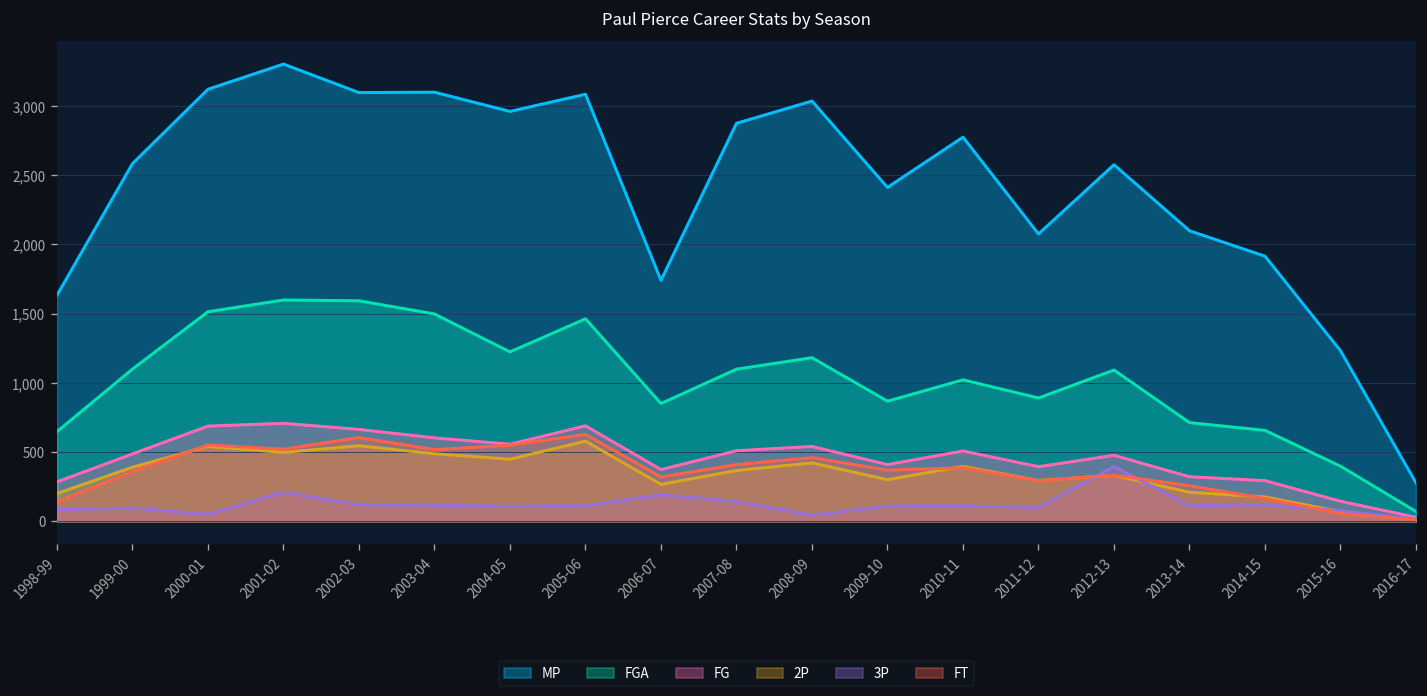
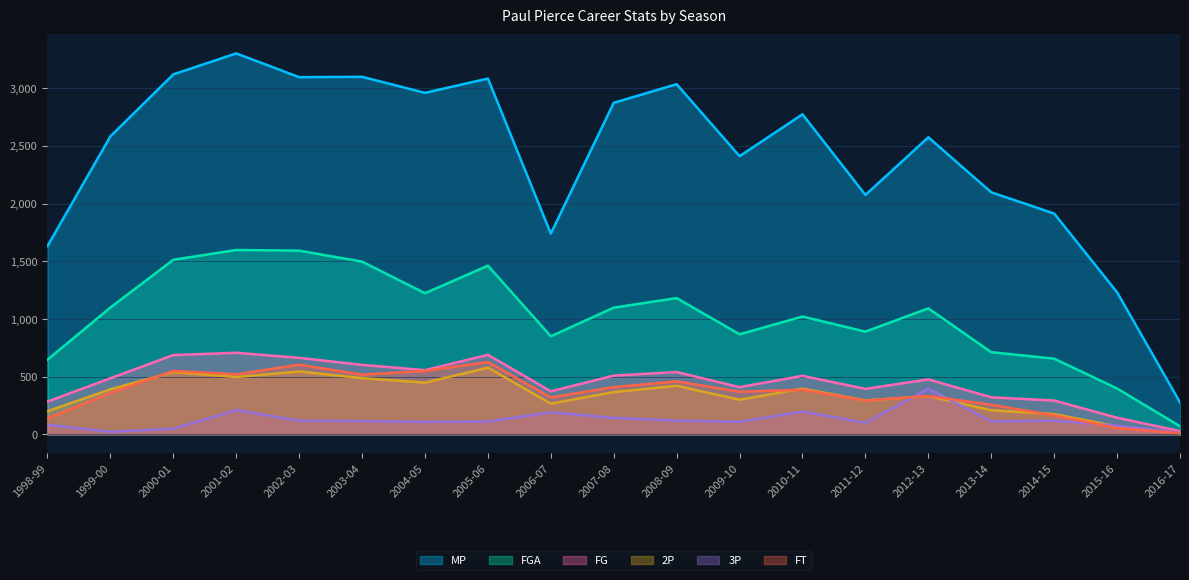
  {
    "3P": {
      "1998-99": 80,
-     "1999-00": 100,
+     "1999-00": 20,
      "2000-01": 50,
      "2001-02": 210,
      "2002-03": 120,
      "2003-04": 120,
      "2004-05": 110,
      "2005-06": 110,
      "2006-07": 190,
      "2007-08": 140,
-     "2008-09": 40,
+     "2008-09": 120,
      "2009-10": 110,
-     "2010-11": 110,
+     "2010-11": 200,
      "2011-12": 100,
      "2012-13": 400,
      "2013-14": 110,
      "2014-15": 120
    }
  }
